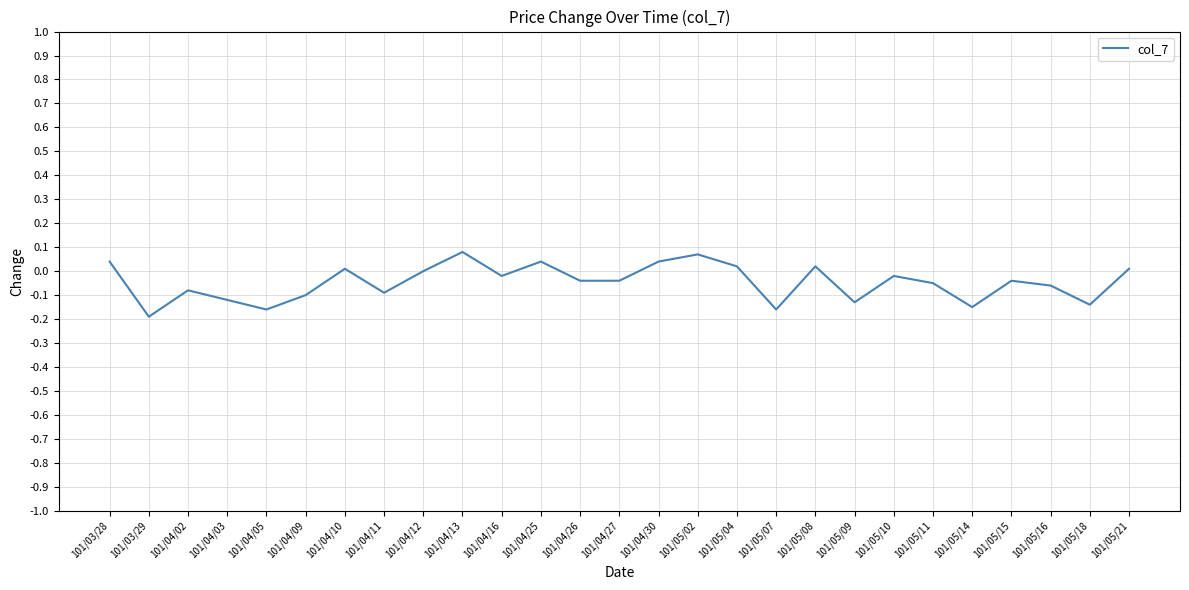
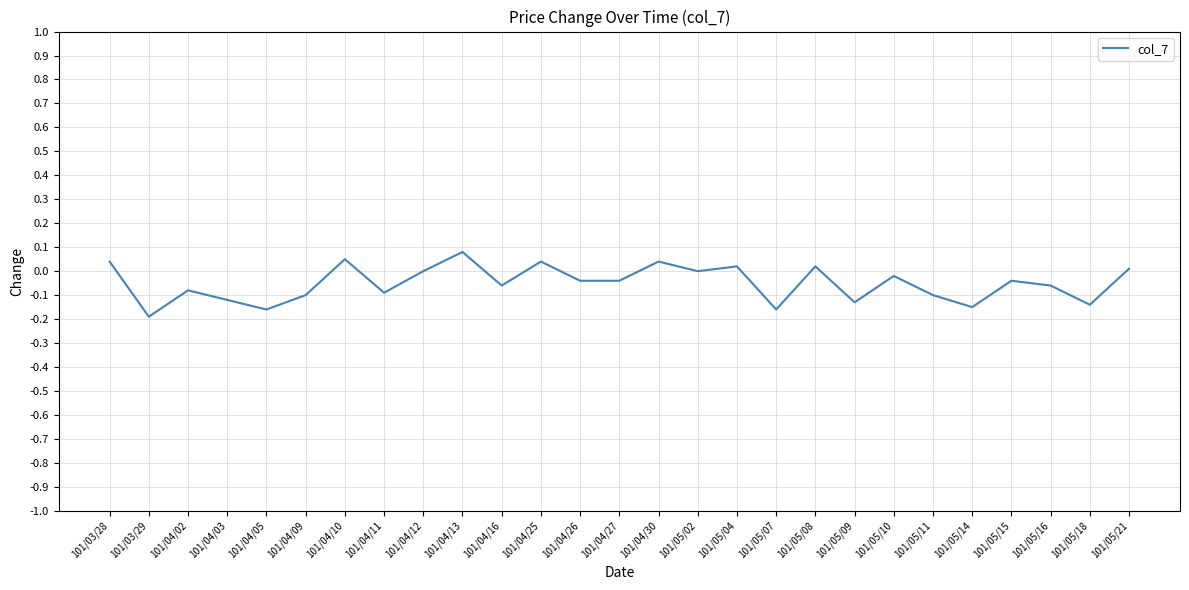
  {
    "101/03/28": 0.04,
    "101/03/29": -0.19,
    "101/04/02": -0.08,
    "101/04/03": -0.12,
    "101/04/05": -0.16,
    "101/04/09": -0.10,
-   "101/04/10": 0.01,
+   "101/04/10": 0.05,
    "101/04/11": -0.09,
    "101/04/12": 0.00,
    "101/04/13": 0.08,
-   "101/04/16": -0.02,
+   "101/04/16": -0.06,
    "101/04/25": 0.04,
    "101/04/26": -0.04,
    "101/04/27": -0.04,
    "101/04/30": 0.04,
-   "101/05/02": 0.07,
+   "101/05/02": 0.00,
    "101/05/04": 0.02,
    "101/05/07": -0.16,
    "101/05/08": 0.02,
    "101/05/09": -0.13,
    "101/05/10": -0.02,
-   "101/05/11": -0.05,
+   "101/05/11": -0.10,
    "101/05/14": -0.15,
    "101/05/15": -0.04,
    "101/05/16": -0.06,
    "101/05/18": -0.14,
    "101/05/21": 0.01
  }
